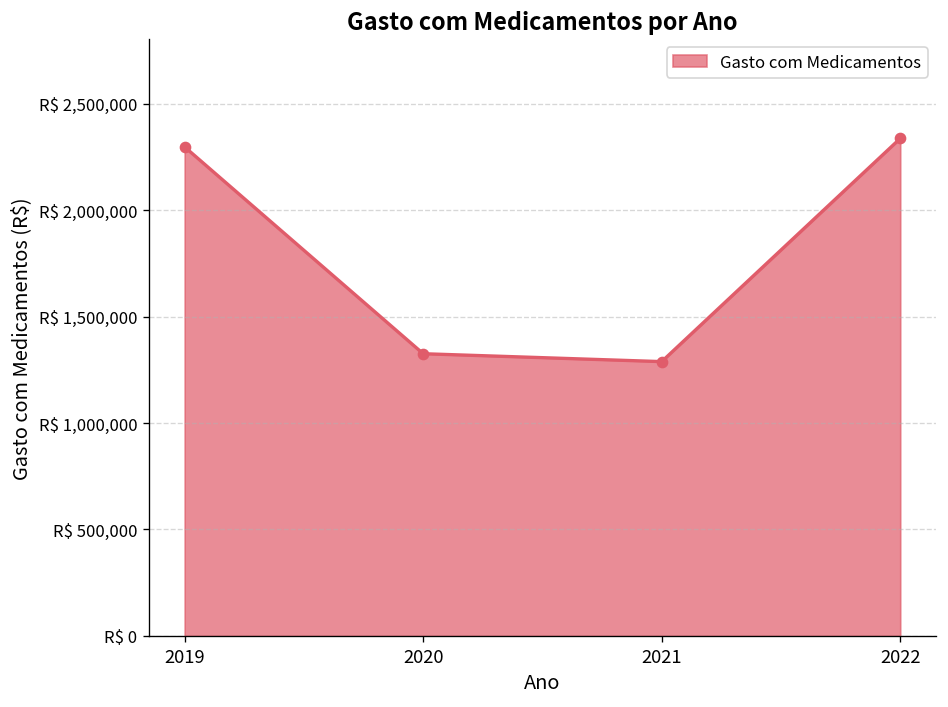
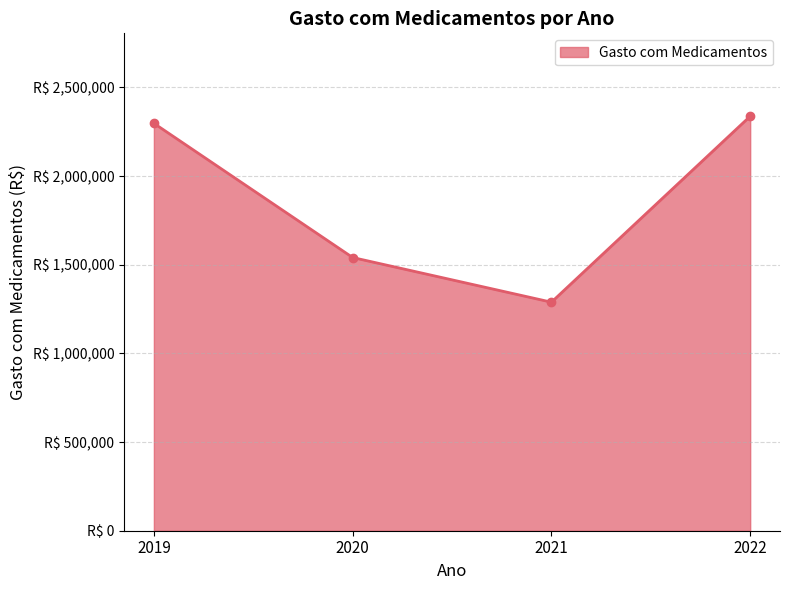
  {
    "2019": "R$ 2,300,000",
-   "2020": "R$ 1,330,000",
+   "2020": "R$ 1,540,000",
    "2021": "R$ 1,290,000",
    "2022": "R$ 2,340,000"
  }
